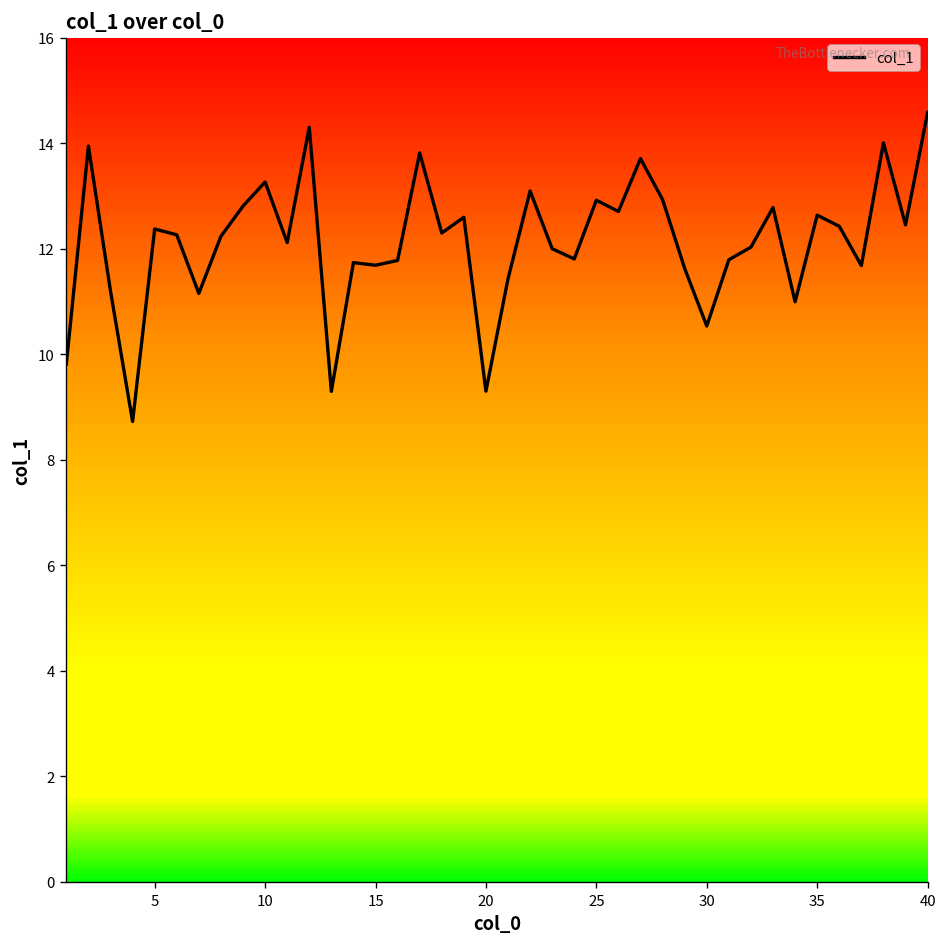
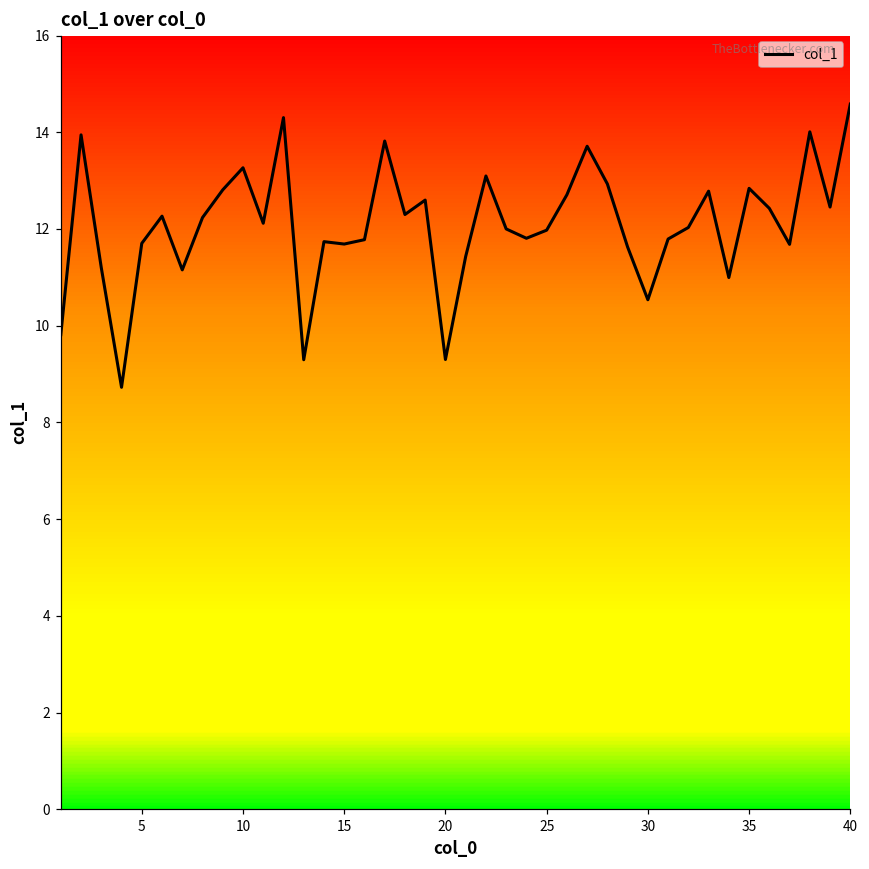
  {
-   "5": 12.4,
+   "5": 11.7,
    "10": 13.3,
    "15": 11.7,
    "20": 9.3,
-   "25": 12.9,
+   "25": 12.0,
    "30": 10.5,
-   "35": 12.6,
+   "35": 12.8,
    "40": 14.6
  }
